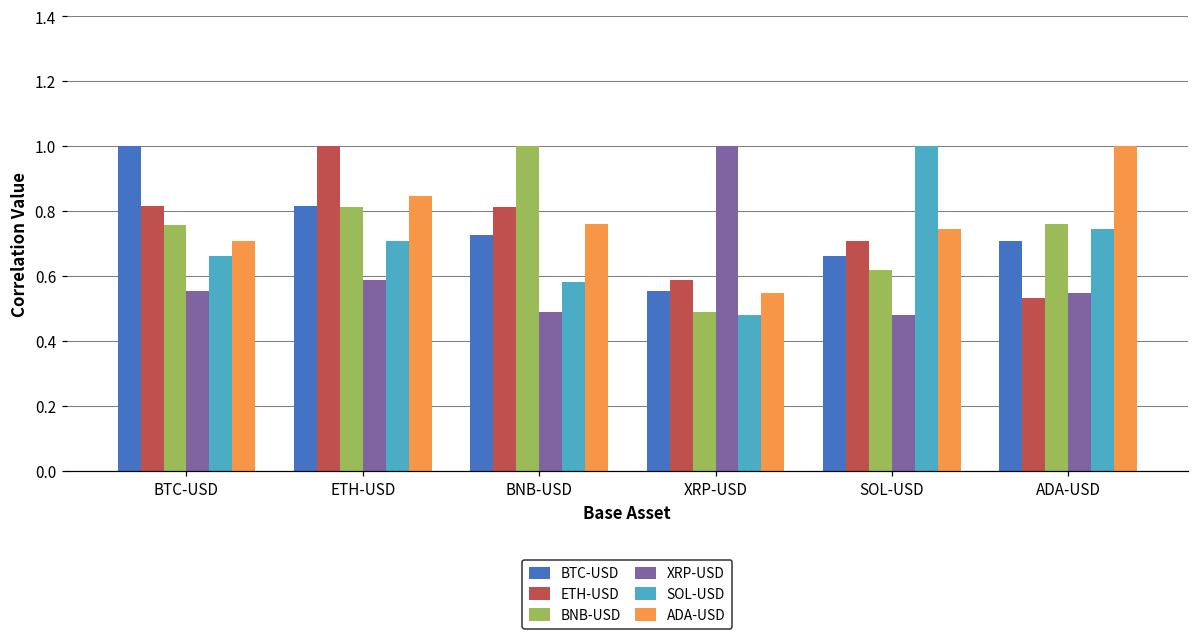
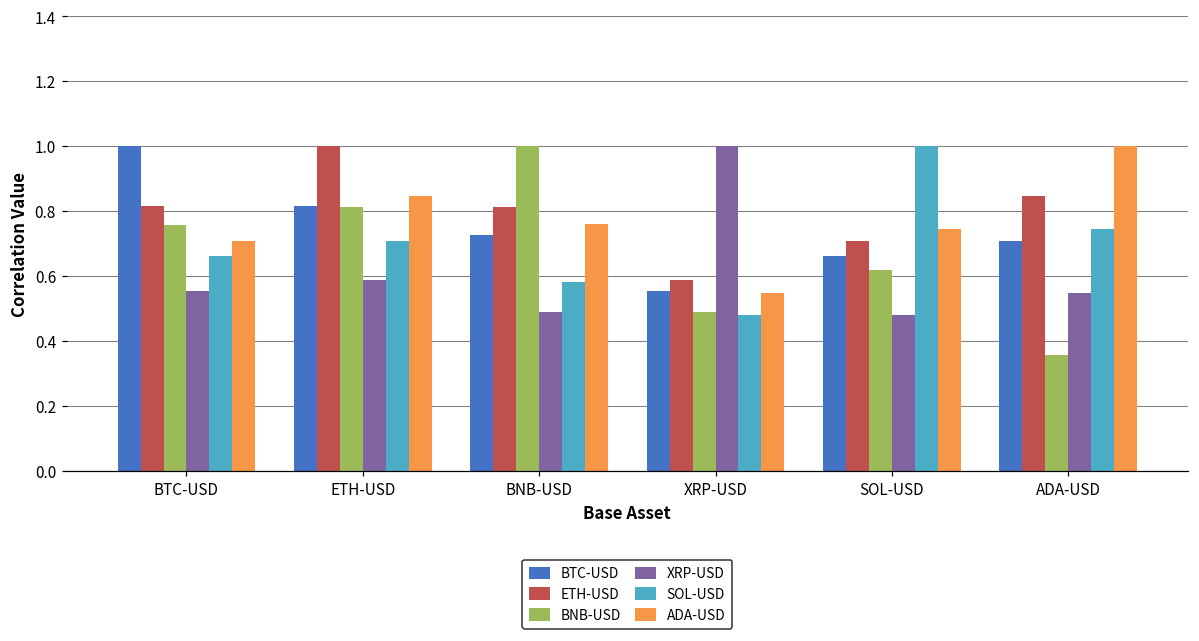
  {
    "ETH-USD": {
      "BTC-USD": 0.82,
      "ETH-USD": 1.00,
      "BNB-USD": 0.81,
      "XRP-USD": 0.59,
      "SOL-USD": 0.71,
-     "ADA-USD": 0.53
+     "ADA-USD": 0.85
    },
    "BNB-USD": {
      "BTC-USD": 0.76,
      "ETH-USD": 0.81,
      "BNB-USD": 1.00,
      "XRP-USD": 0.49,
      "SOL-USD": 0.62,
-     "ADA-USD": 0.76
+     "ADA-USD": 0.36
    },
    "XRP-USD": {
      "BTC-USD": 0.55,
      "ETH-USD": 0.59,
      "BNB-USD": 0.49,
      "XRP-USD": 1.00,
      "SOL-USD": 0.48,
      "ADA-USD": 0.55
    },
    "ADA-USD": {
      "BTC-USD": 0.71,
      "ETH-USD": 0.85,
      "BNB-USD": 0.76,
      "XRP-USD": 0.55,
      "SOL-USD": 0.75,
      "ADA-USD": 1.00
    }
  }
